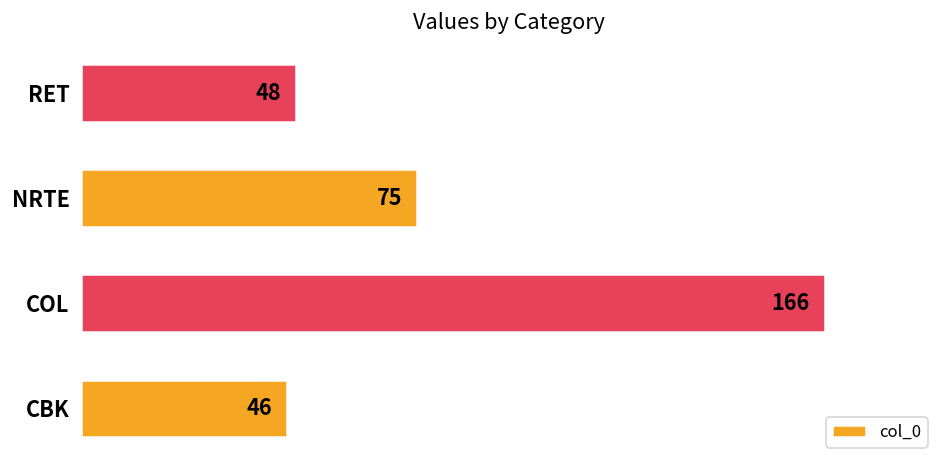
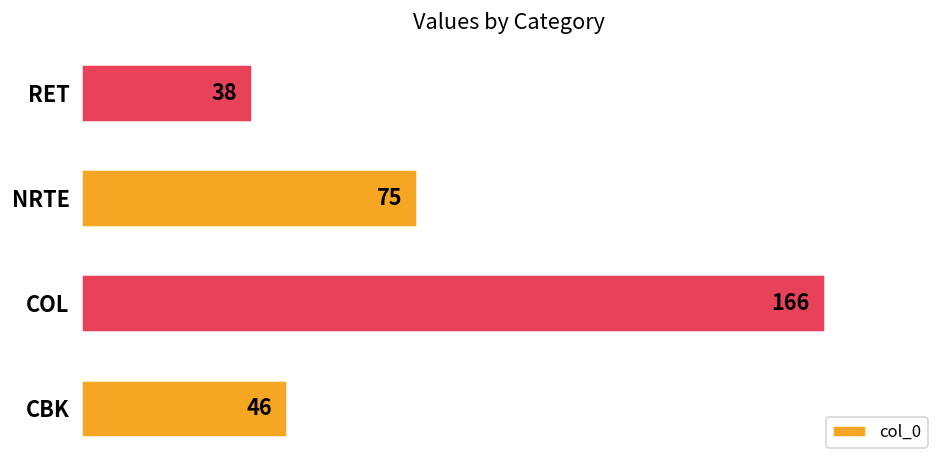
  {
-   "RET": 48,
+   "RET": 38,
    "NRTE": 75,
    "COL": 166,
    "CBK": 46
  }
